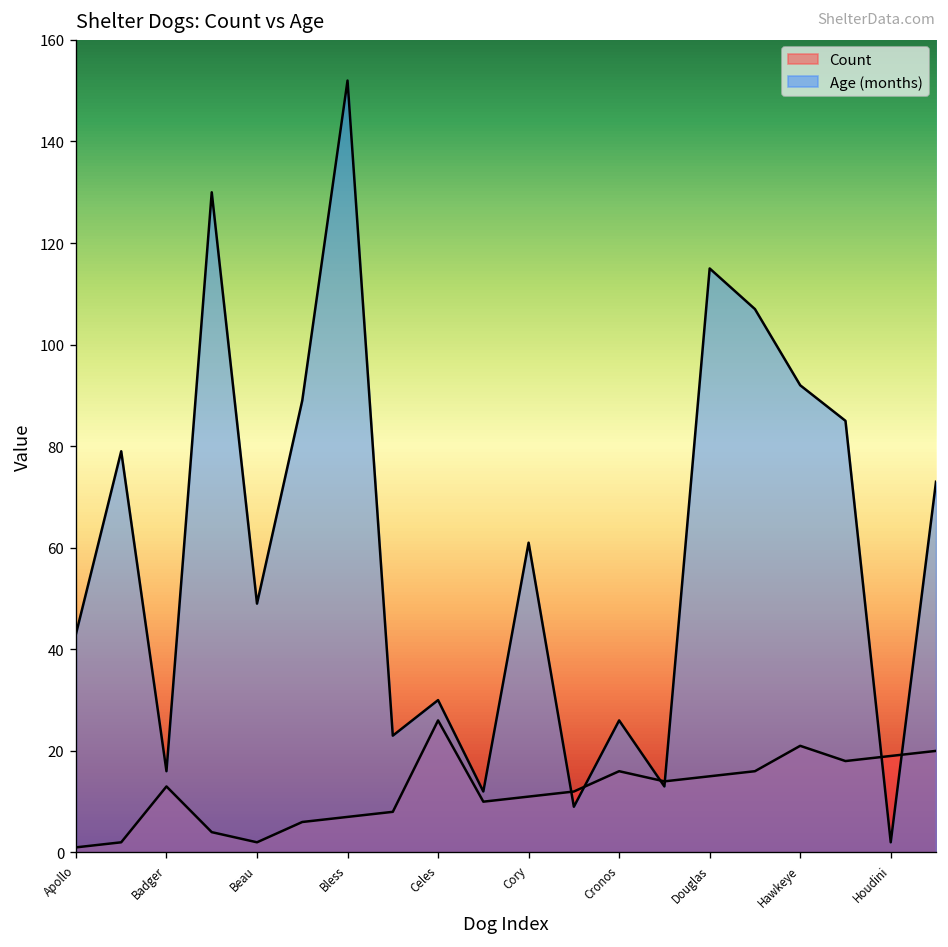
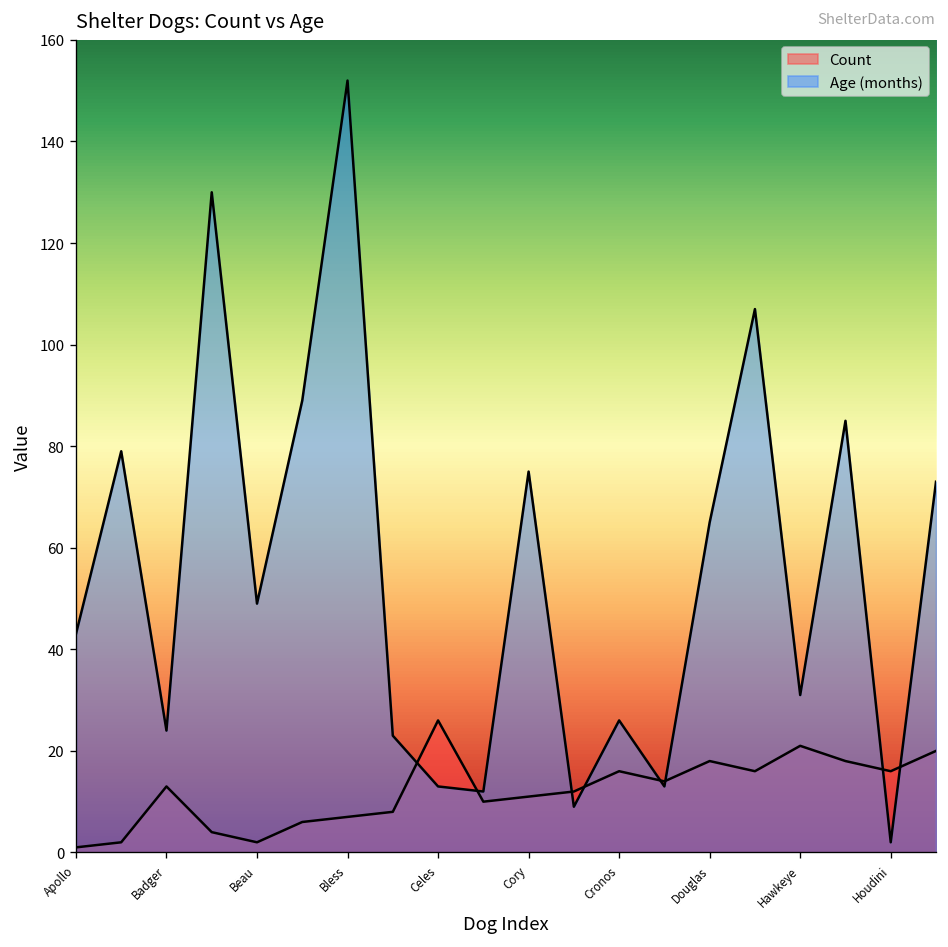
  {
    "Count": {
      "Apollo": 1,
      "Badger": 13,
      "Beau": 2,
      "Bless": 7,
      "Celes": 26,
      "Cory": 11,
      "Cronos": 16,
-     "Douglas": 15,
+     "Douglas": 18,
      "Hawkeye": 21,
-     "Houdini": 19
+     "Houdini": 16
    },
    "Age (months)": {
      "Apollo": 43,
-     "Badger": 16,
+     "Badger": 24,
      "Beau": 49,
      "Bless": 152,
-     "Celes": 30,
-     "Cory": 61,
+     "Celes": 13,
+     "Cory": 75,
      "Cronos": 26,
-     "Douglas": 115,
-     "Hawkeye": 92,
+     "Douglas": 65,
+     "Hawkeye": 31,
      "Houdini": 2
    }
  }
